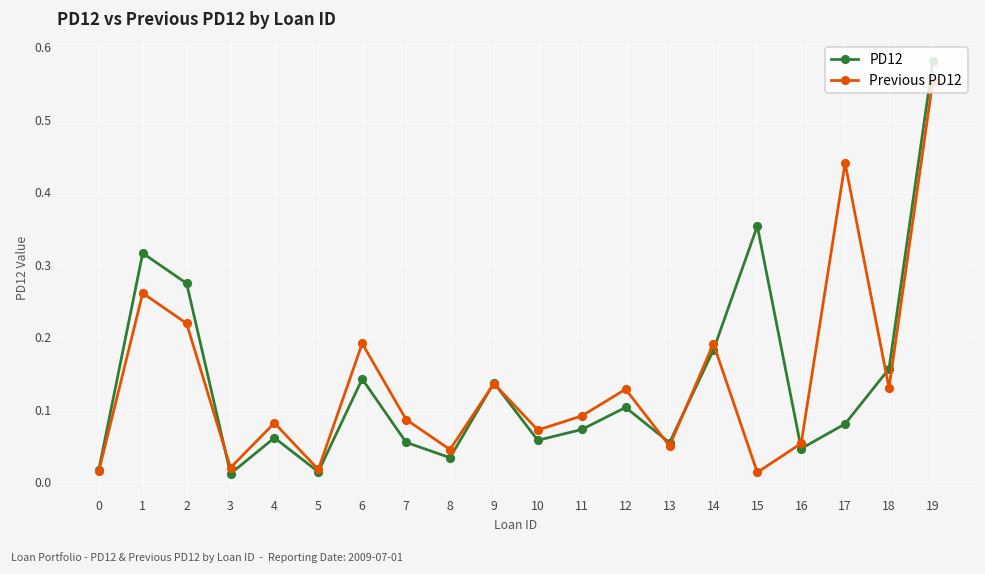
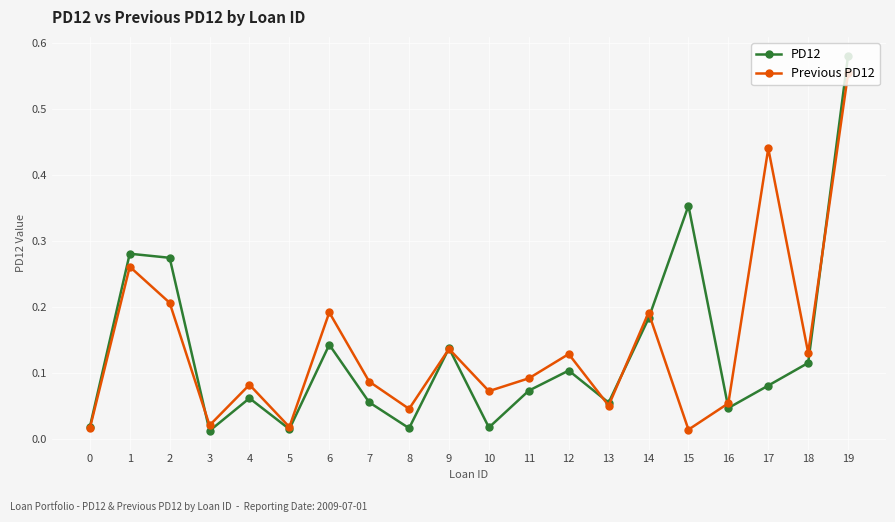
  {
    "PD12": {
-     "1": 0.32,
+     "1": 0.28,
      "2": 0.27,
      "3": 0.01,
      "4": 0.06,
      "6": 0.14,
      "7": 0.06,
-     "8": 0.03,
-     "10": 0.06,
+     "8": 0.02,
+     "10": 0.02,
      "11": 0.07,
      "12": 0.10,
      "13": 0.05,
      "14": 0.18,
      "15": 0.35,
      "16": 0.05,
      "17": 0.08,
-     "18": 0.16
+     "18": 0.11
    },
    "Previous PD12": {
      "1": 0.26,
-     "2": 0.22,
+     "2": 0.21,
      "3": 0.02,
      "4": 0.08,
      "6": 0.19,
      "7": 0.09,
      "8": 0.05,
      "10": 0.07,
      "11": 0.09,
      "12": 0.13,
      "13": 0.05,
      "14": 0.19,
      "15": 0.01,
      "16": 0.05,
      "17": 0.44,
      "18": 0.13
    }
  }
